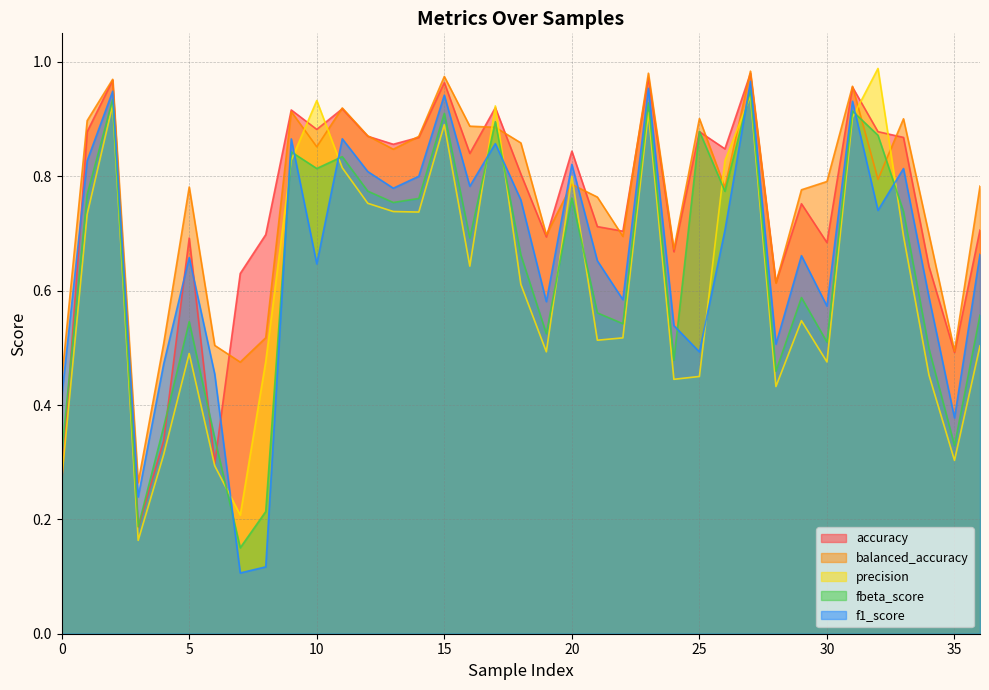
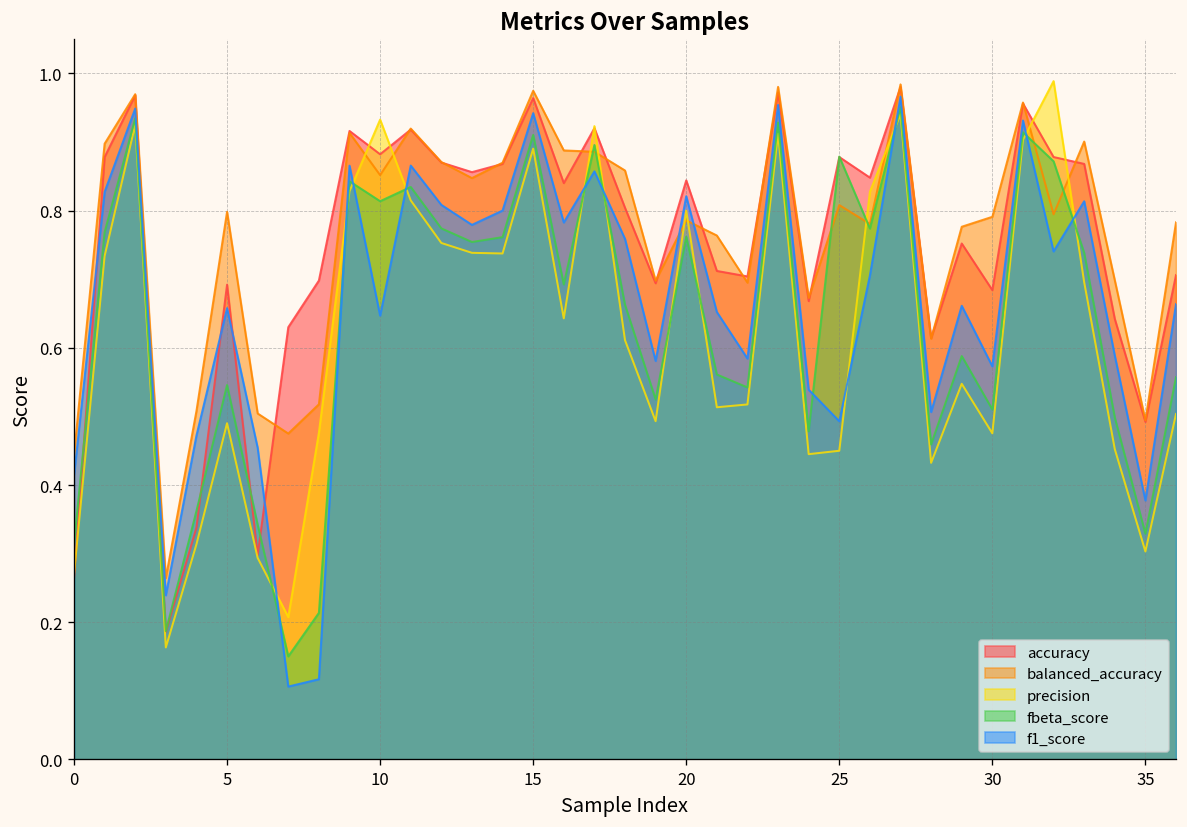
  {
    "accuracy": {
      "0": 0.26,
      "5": 0.69,
      "10": 0.88,
      "15": 0.96,
      "20": 0.84,
      "30": 0.68
    },
    "balanced_accuracy": {
      "0": 0.44,
-     "5": 0.78,
+     "5": 0.80,
      "10": 0.85,
      "15": 0.97,
      "20": 0.79,
-     "25": 0.90,
+     "25": 0.81,
      "30": 0.79
    },
    "precision": {
      "0": 0.27,
      "5": 0.49,
      "10": 0.93,
      "15": 0.89,
      "20": 0.80,
      "25": 0.45,
      "30": 0.48,
      "35": 0.30
    },
    "fbeta_score": {
      "0": 0.31,
      "5": 0.55,
      "10": 0.81,
      "15": 0.91,
      "20": 0.76,
      "30": 0.51,
      "35": 0.33
    },
    "f1_score": {
      "0": 0.41,
      "5": 0.66,
      "10": 0.65,
      "15": 0.94,
      "20": 0.82,
      "25": 0.49,
      "30": 0.57,
      "35": 0.38
    }
  }
